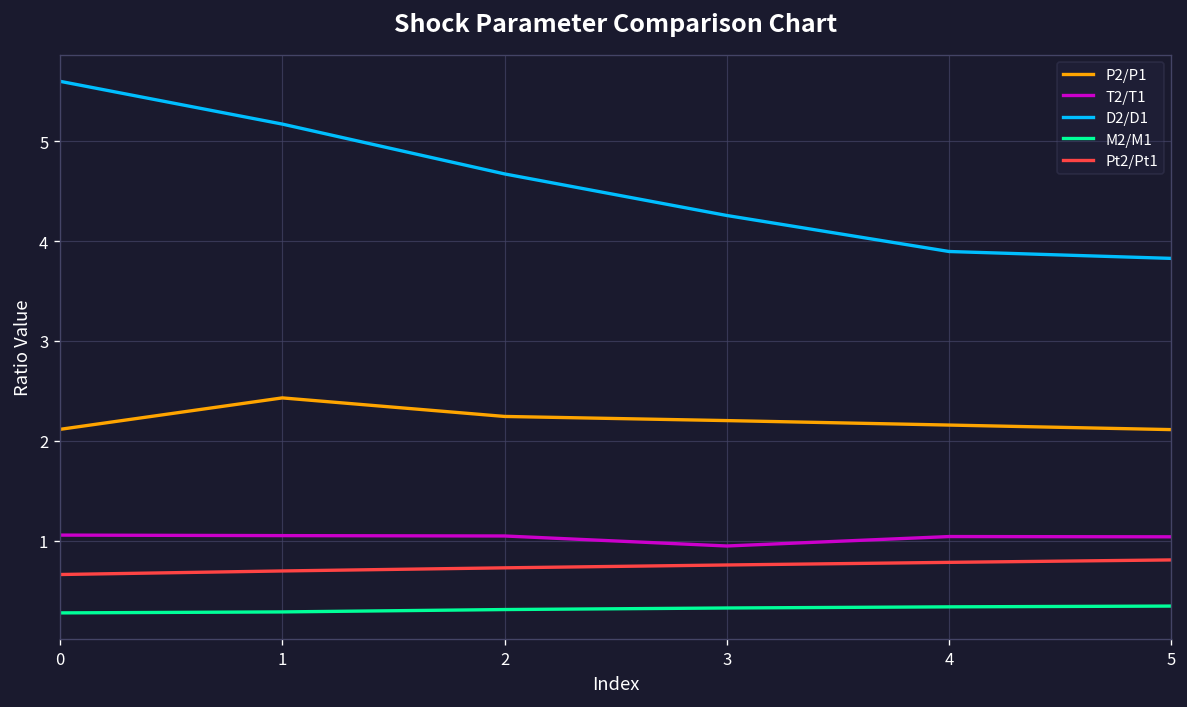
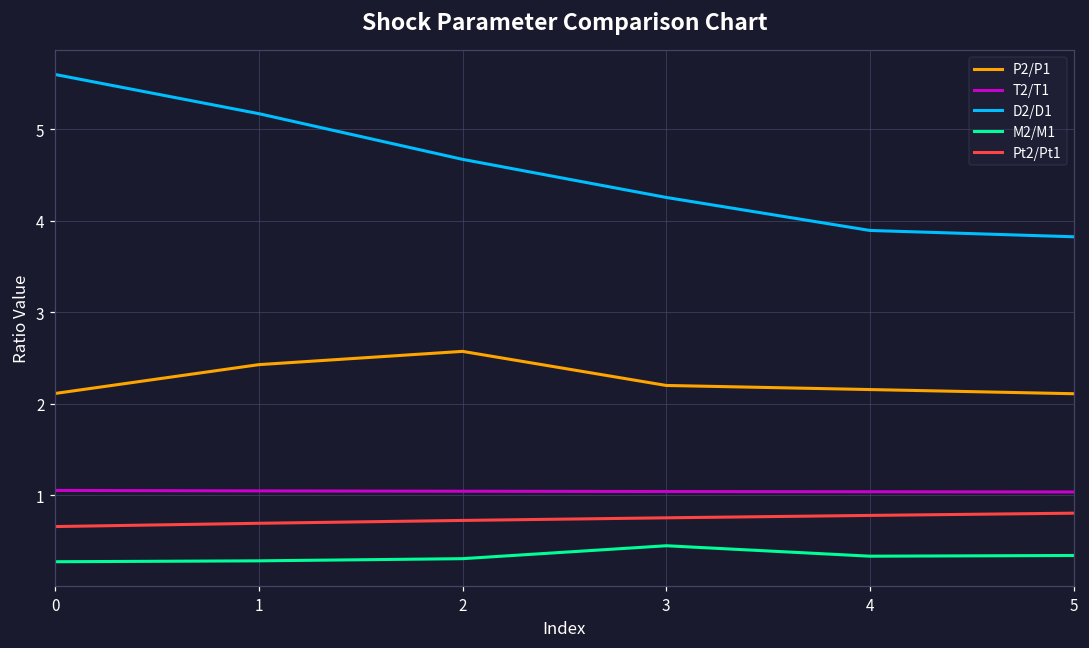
  {
    "P2/P1": {
      "0": 2.1,
      "1": 2.4,
-     "2": 2.2,
+     "2": 2.6,
      "3": 2.2,
      "4": 2.2,
      "5": 2.1
    },
    "T2/T1": {
      "0": 1.1,
      "1": 1.0,
      "2": 1.0,
-     "3": 0.9,
+     "3": 1.0,
      "4": 1.0,
      "5": 1.0
    },
    "D2/D1": {
      "0": 5.6,
      "1": 5.2,
      "2": 4.7,
      "3": 4.3,
      "4": 3.9,
      "5": 3.8
    },
    "M2/M1": {
      "0": 0.3,
      "1": 0.3,
      "2": 0.3,
-     "3": 0.3,
+     "3": 0.4,
      "4": 0.3,
      "5": 0.3
    },
    "Pt2/Pt1": {
      "0": 0.7,
      "1": 0.7,
      "2": 0.7,
      "3": 0.8,
      "4": 0.8,
      "5": 0.8
    }
  }
